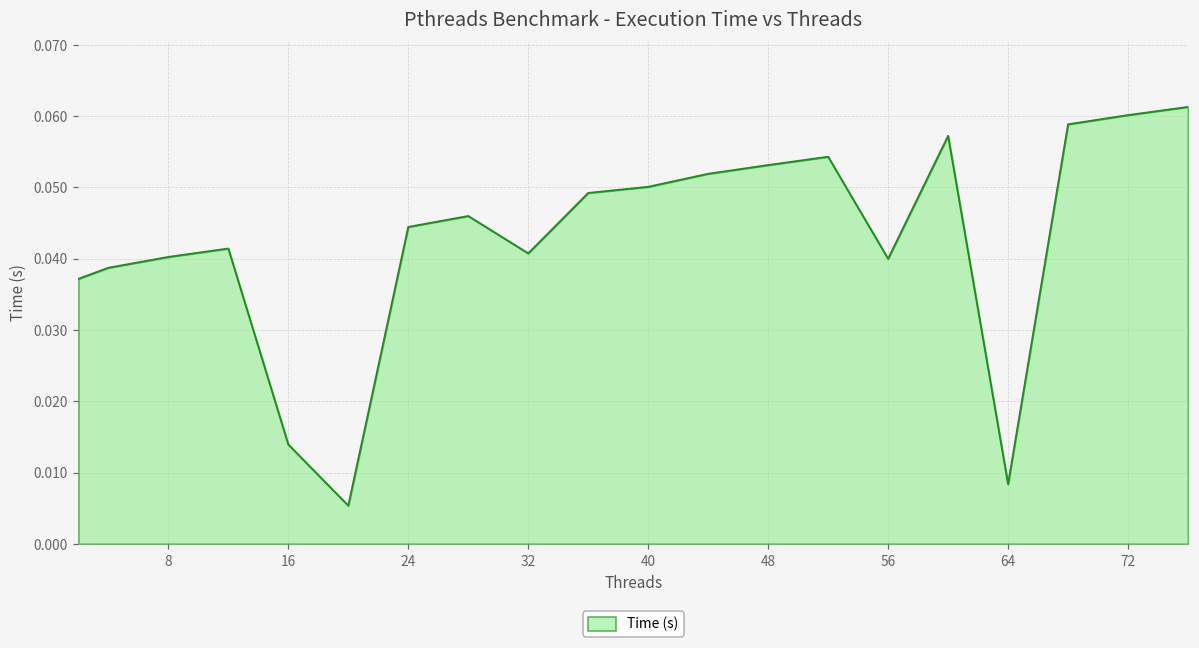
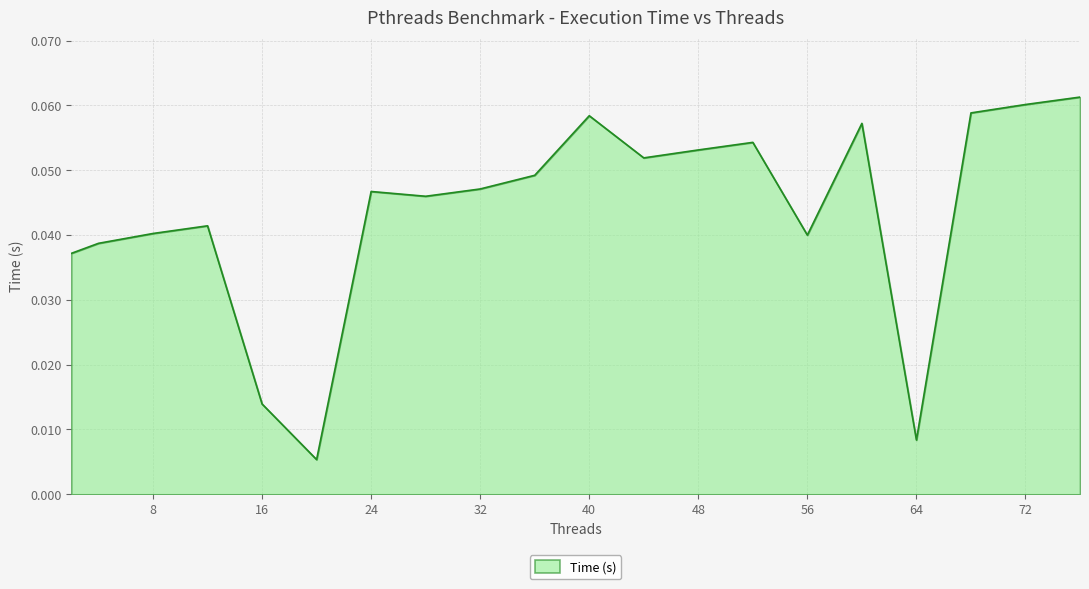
  {
    "8": 0.040,
    "16": 0.014,
-   "24": 0.044,
-   "32": 0.041,
-   "40": 0.050,
+   "24": 0.047,
+   "32": 0.047,
+   "40": 0.058,
    "48": 0.053,
    "56": 0.040,
    "64": 0.008,
    "72": 0.060
  }
